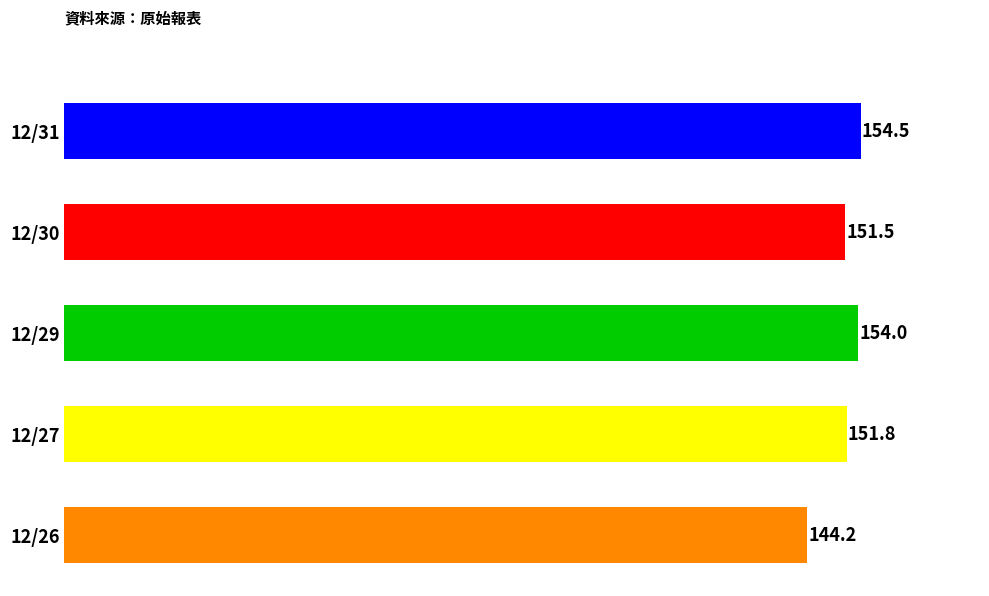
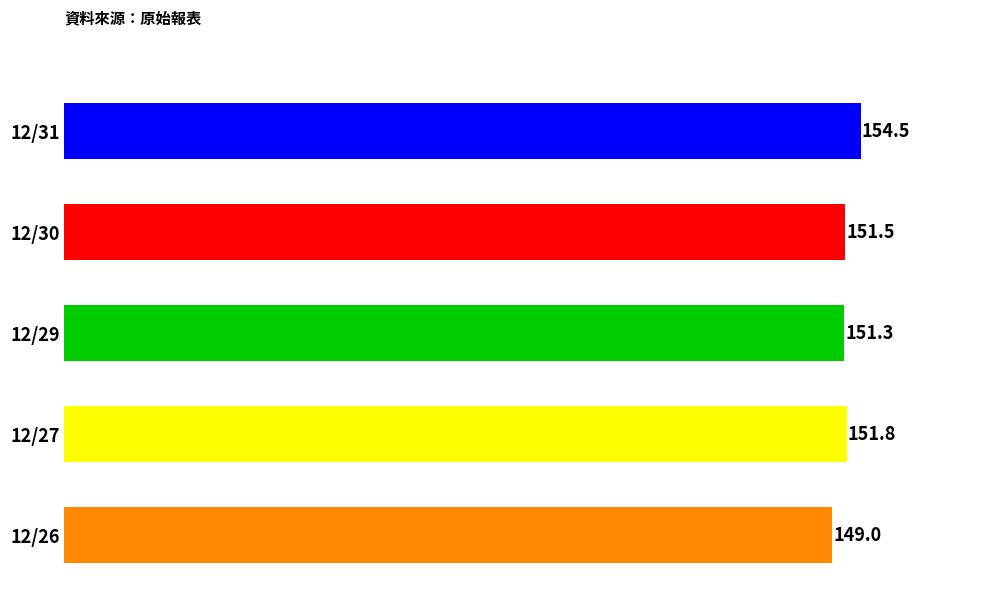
  {
    "12/31": 154.5,
    "12/30": 151.5,
-   "12/29": 154.0,
+   "12/29": 151.3,
    "12/27": 151.8,
-   "12/26": 144.2
+   "12/26": 149.0
  }
